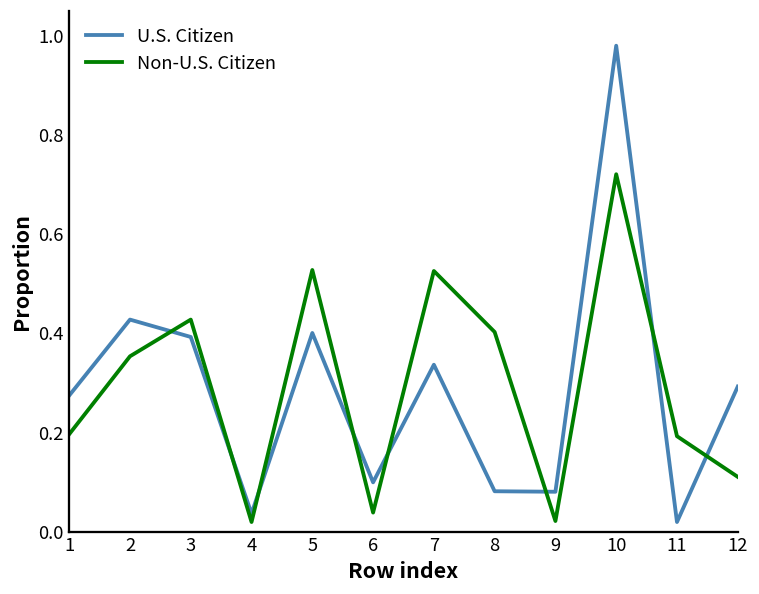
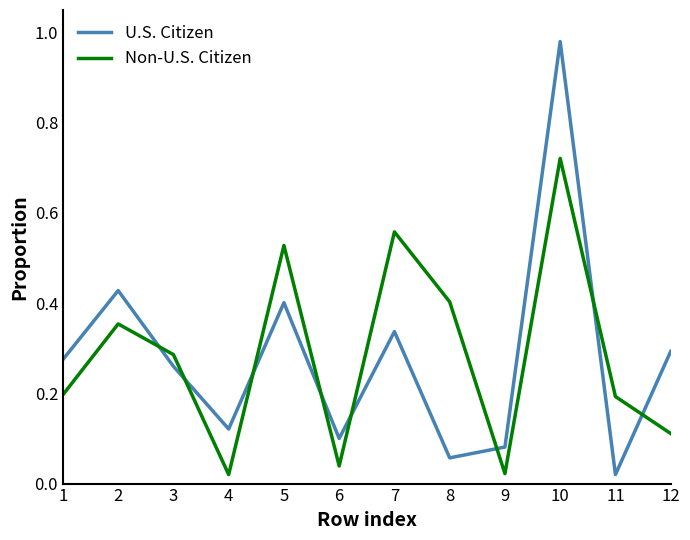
  {
    "U.S. Citizen": {
      "1": 0.28,
      "2": 0.43,
-     "3": 0.39,
-     "4": 0.04,
+     "3": 0.26,
+     "4": 0.12,
      "5": 0.40,
      "6": 0.10,
      "7": 0.34,
-     "8": 0.08,
+     "8": 0.06,
      "9": 0.08,
      "10": 0.98,
      "11": 0.02,
      "12": 0.29
    },
    "Non-U.S. Citizen": {
      "1": 0.20,
      "2": 0.35,
-     "3": 0.43,
+     "3": 0.29,
      "4": 0.02,
      "5": 0.53,
      "6": 0.04,
-     "7": 0.53,
+     "7": 0.56,
      "8": 0.40,
      "9": 0.02,
      "10": 0.72,
      "11": 0.19,
      "12": 0.11
    }
  }
